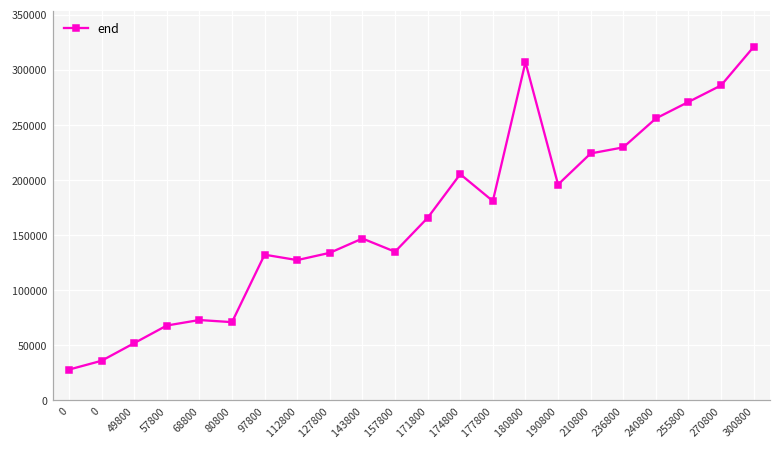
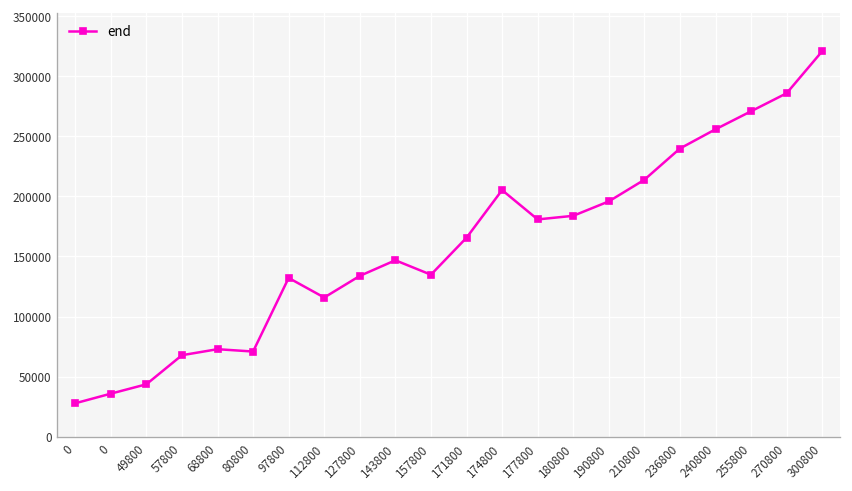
  {
-   "49800": 52000,
+   "49800": 44000,
    "57800": 68000,
    "68800": 73000,
    "80800": 71000,
    "97800": 132000,
-   "112800": 127000,
+   "112800": 116000,
    "127800": 134000,
    "143800": 147000,
    "157800": 135000,
    "171800": 166000,
    "174800": 205000,
    "177800": 181000,
-   "180800": 307000,
+   "180800": 184000,
    "190800": 196000,
-   "210800": 224000,
-   "236800": 230000,
+   "210800": 214000,
+   "236800": 240000,
    "240800": 256000,
    "255800": 271000,
    "270800": 286000,
    "300800": 321000
  }
